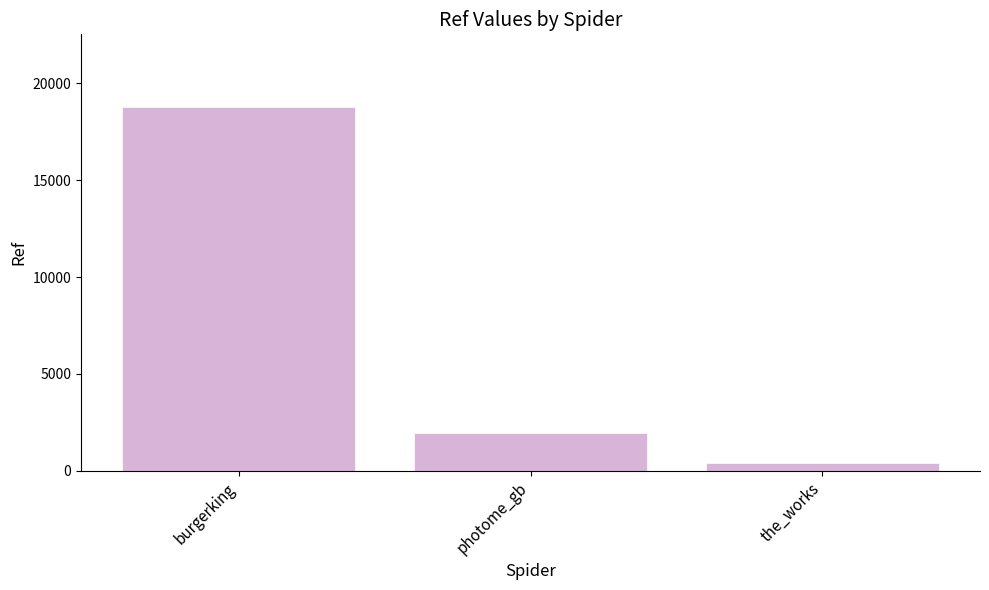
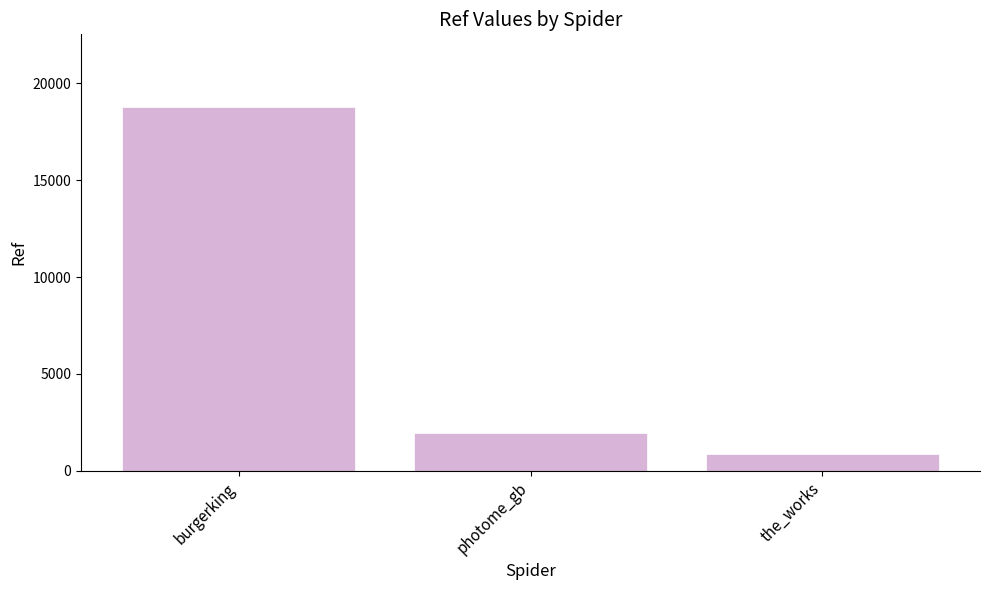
  {
    "burgerking": 18800,
    "photome_gb": 1900,
-   "the_works": 400
+   "the_works": 800
  }
